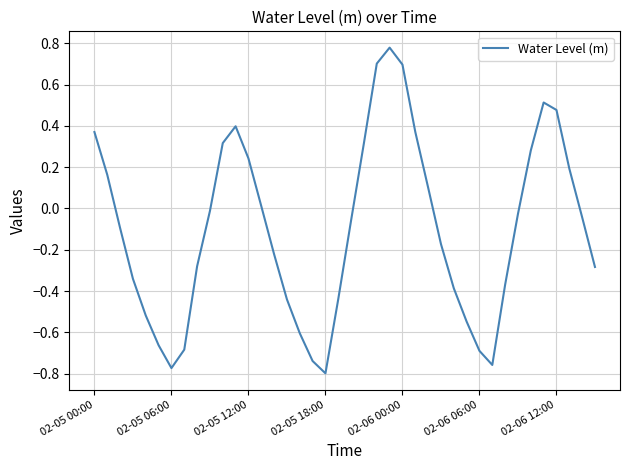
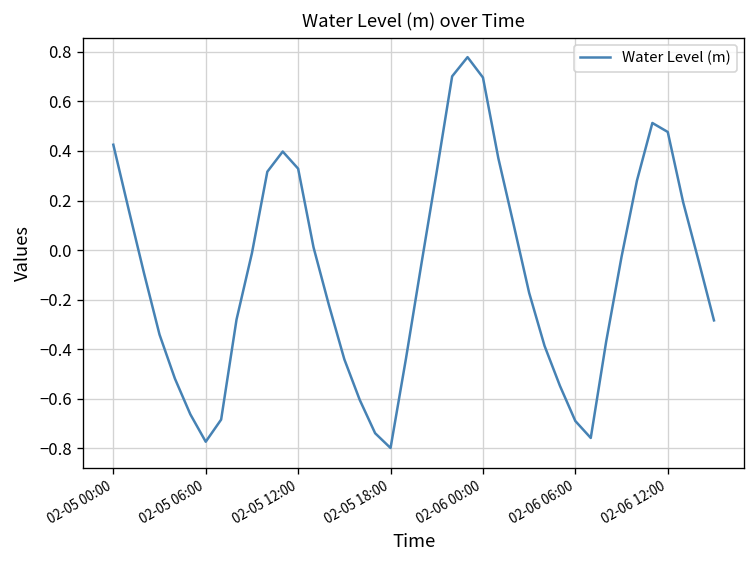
  {
-   "02-05 00:00": 0.37,
+   "02-05 00:00": 0.43,
    "02-05 06:00": -0.77,
-   "02-05 12:00": 0.24,
+   "02-05 12:00": 0.33,
    "02-05 18:00": -0.80,
    "02-06 00:00": 0.70,
    "02-06 06:00": -0.69,
    "02-06 12:00": 0.48
  }
